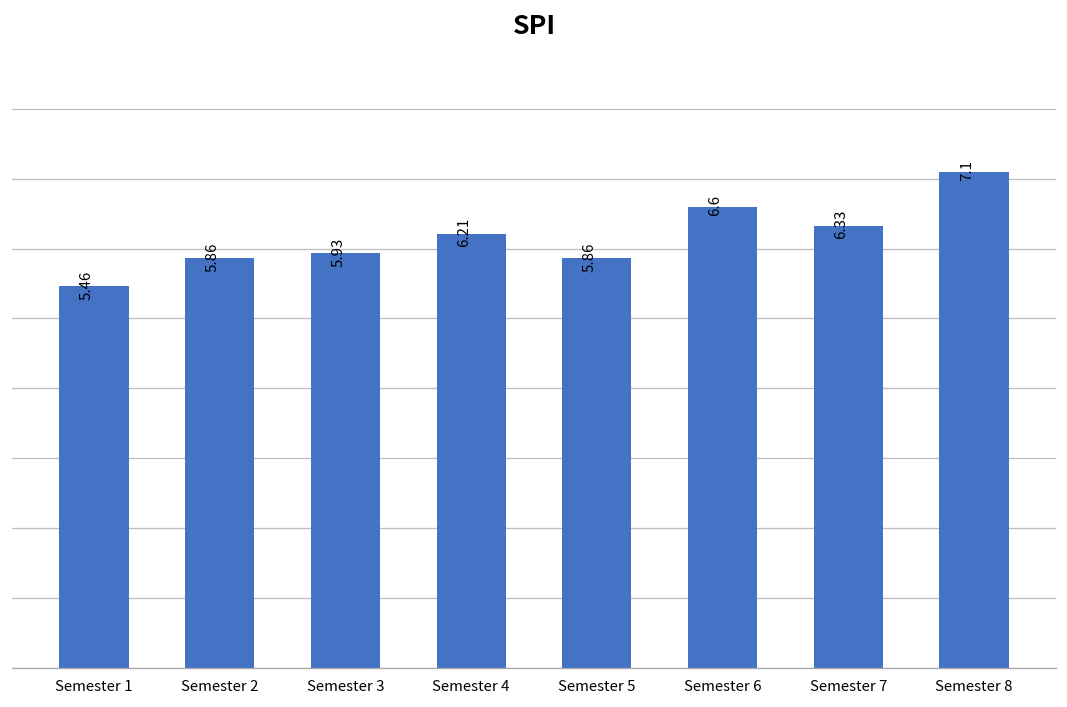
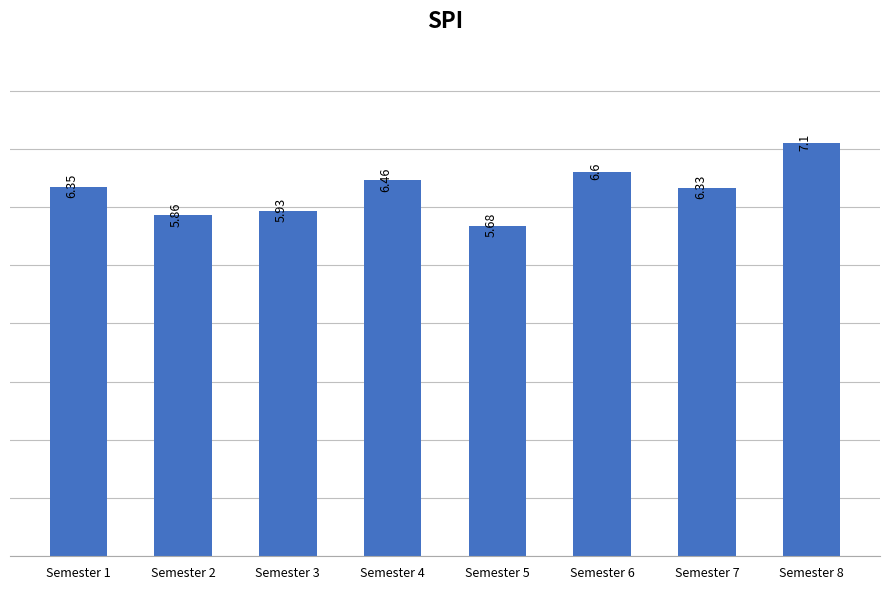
  {
-   "Semester 1": 5.46,
+   "Semester 1": 6.35,
    "Semester 2": 5.86,
    "Semester 3": 5.93,
-   "Semester 4": 6.21,
-   "Semester 5": 5.86,
+   "Semester 4": 6.46,
+   "Semester 5": 5.68,
    "Semester 6": 6.6,
    "Semester 7": 6.33,
    "Semester 8": 7.1
  }
